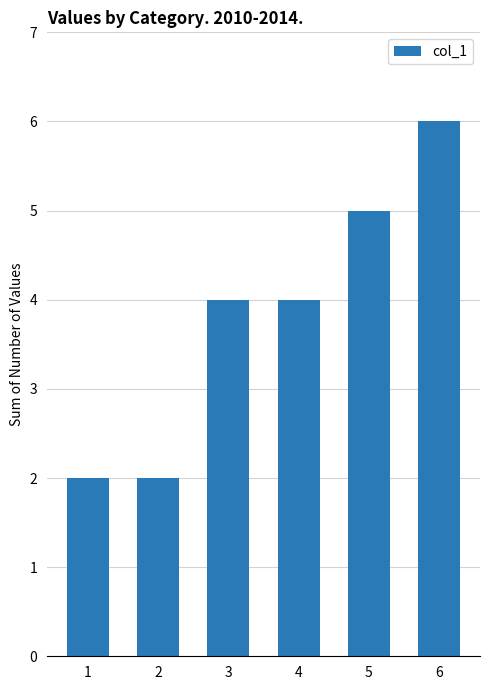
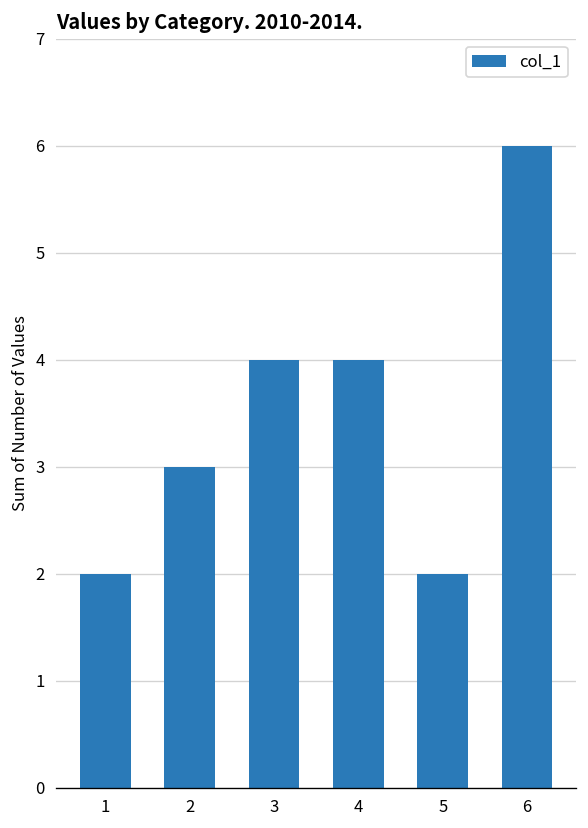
  {
    "1": 2,
-   "2": 2,
+   "2": 3,
    "3": 4,
    "4": 4,
-   "5": 5,
+   "5": 2,
    "6": 6
  }
